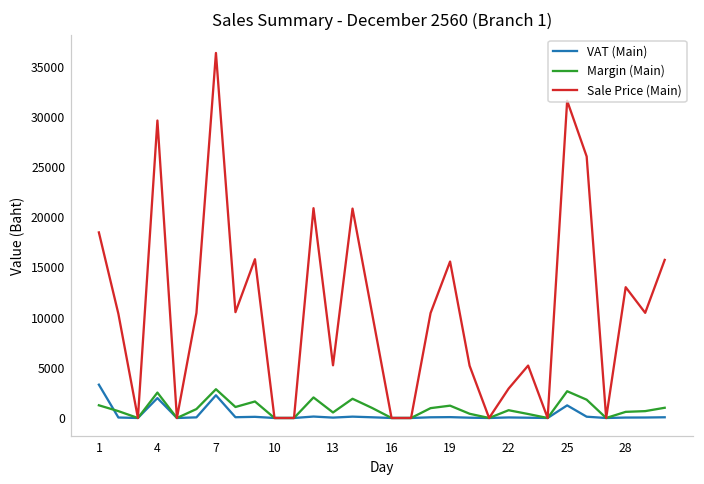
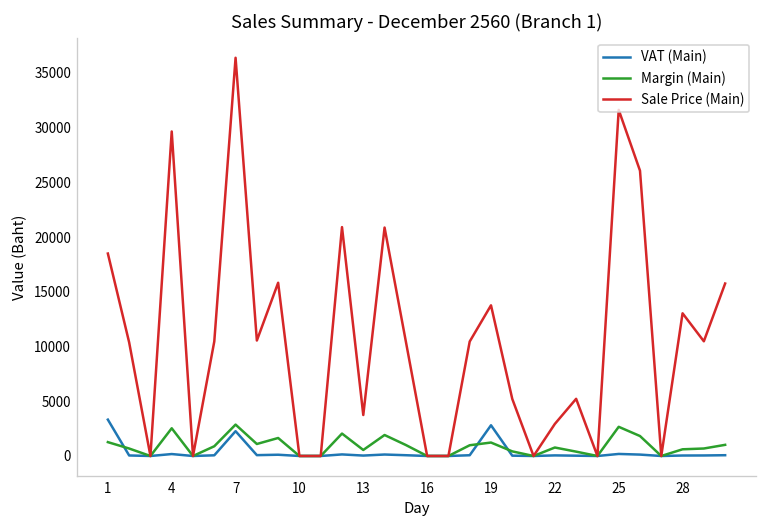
  {
    "VAT (Main)": {
      "1": 3000,
-     "4": 2000,
+     "4": 0,
      "7": 2000,
      "13": 0,
-     "19": 0,
+     "19": 3000,
      "22": 0,
-     "25": 1000,
+     "25": 0,
      "28": 0
    },
    "Margin (Main)": {
      "1": 1000,
      "4": 3000,
      "7": 3000,
      "13": 1000,
      "19": 1000,
      "22": 1000,
      "25": 3000,
      "28": 1000
    },
    "Sale Price (Main)": {
      "1": 18000,
      "4": 30000,
      "7": 36000,
-     "13": 5000,
-     "19": 16000,
+     "13": 4000,
+     "19": 14000,
      "22": 3000,
      "25": 32000,
      "28": 13000
    }
  }
